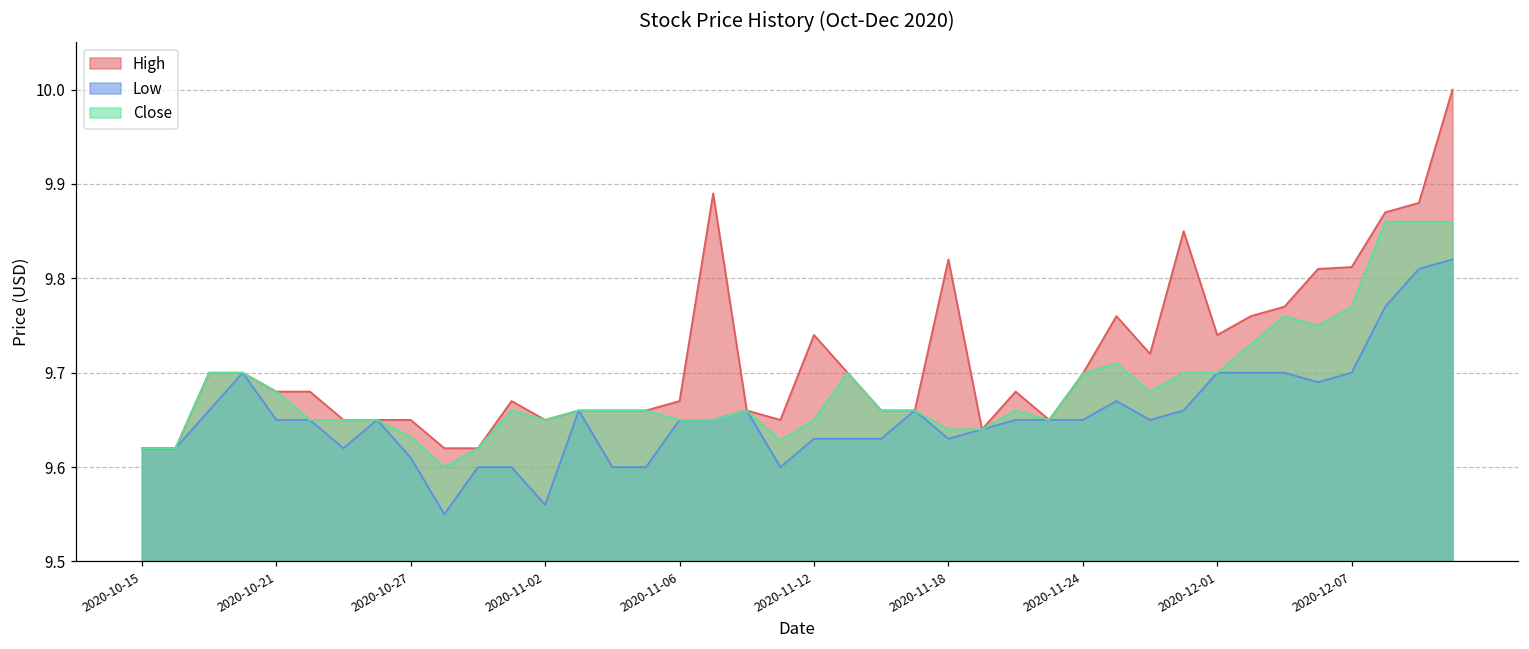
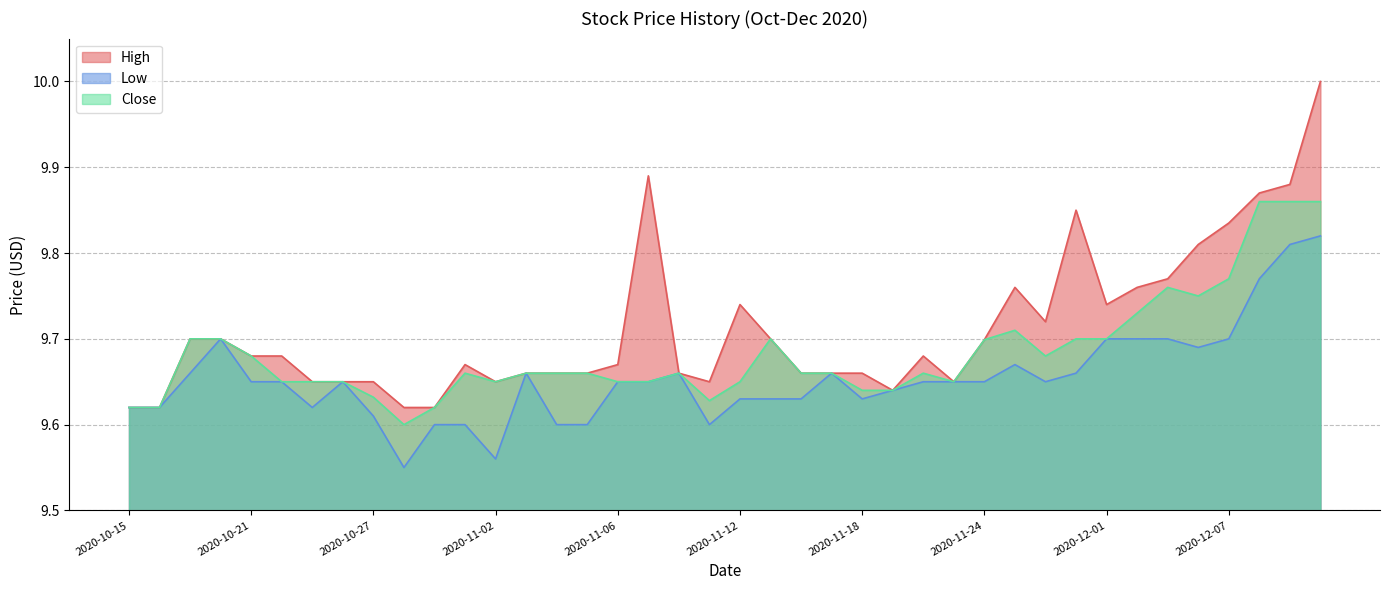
  {
    "High": {
      "2020-10-27": 9.65,
      "2020-11-06": 9.67,
      "2020-11-12": 9.74,
-     "2020-11-18": 9.82,
+     "2020-11-18": 9.66,
      "2020-12-01": 9.74,
-     "2020-12-07": 9.81
+     "2020-12-07": 9.84
    },
    "Low": {
      "2020-10-21": 9.65,
      "2020-10-27": 9.61,
      "2020-11-02": 9.56,
      "2020-11-12": 9.63,
      "2020-11-18": 9.63,
      "2020-11-24": 9.65,
      "2020-12-07": 9.70
    },
    "Close": {
      "2020-10-27": 9.63,
      "2020-11-12": 9.65,
      "2020-11-18": 9.64,
      "2020-12-07": 9.77
    }
  }
